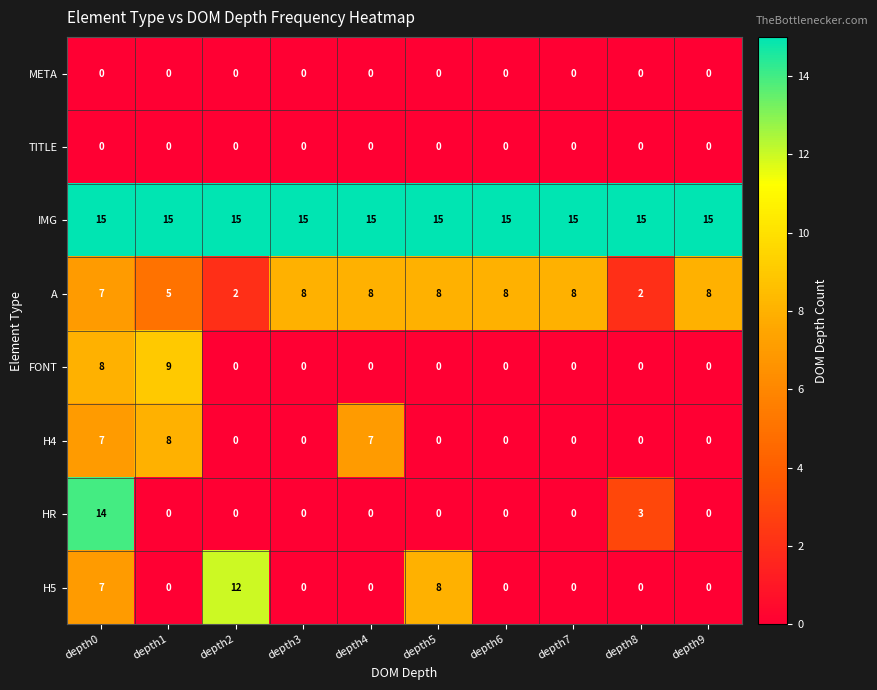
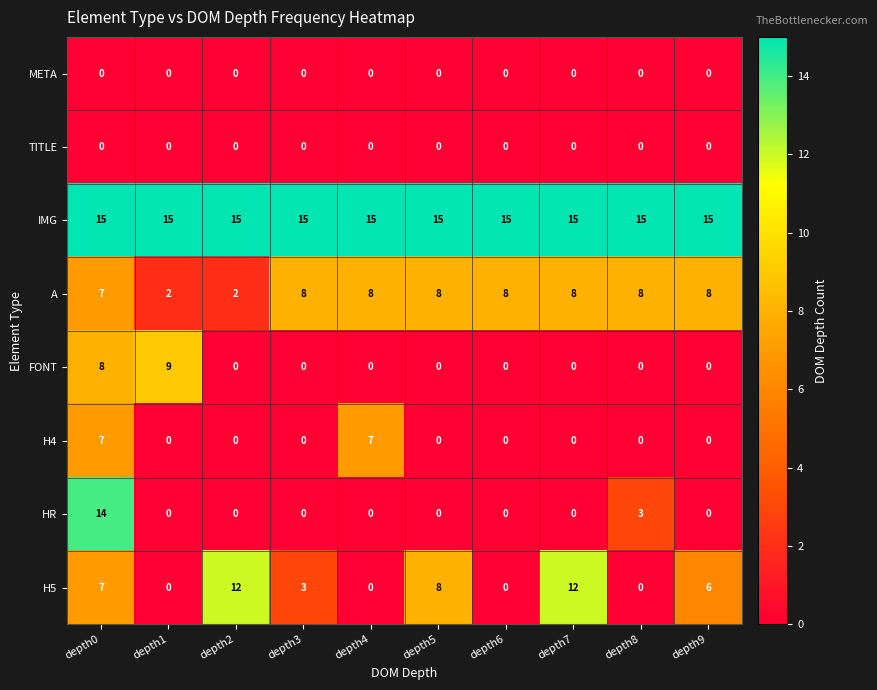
  {
    "META": {
      "depth0": 0,
      "depth1": 0,
      "depth2": 0,
      "depth3": 0,
      "depth4": 0,
      "depth5": 0,
      "depth6": 0,
      "depth7": 0,
      "depth8": 0,
      "depth9": 0
    },
    "TITLE": {
      "depth0": 0,
      "depth1": 0,
      "depth2": 0,
      "depth3": 0,
      "depth4": 0,
      "depth5": 0,
      "depth6": 0,
      "depth7": 0,
      "depth8": 0,
      "depth9": 0
    },
    "IMG": {
      "depth0": 15,
      "depth1": 15,
      "depth2": 15,
      "depth3": 15,
      "depth4": 15,
      "depth5": 15,
      "depth6": 15,
      "depth7": 15,
      "depth8": 15,
      "depth9": 15
    },
    "A": {
      "depth0": 7,
-     "depth1": 5,
+     "depth1": 2,
      "depth2": 2,
      "depth3": 8,
      "depth4": 8,
      "depth5": 8,
      "depth6": 8,
      "depth7": 8,
-     "depth8": 2,
+     "depth8": 8,
      "depth9": 8
    },
    "FONT": {
      "depth0": 8,
      "depth1": 9,
      "depth2": 0,
      "depth3": 0,
      "depth4": 0,
      "depth5": 0,
      "depth6": 0,
      "depth7": 0,
      "depth8": 0,
      "depth9": 0
    },
    "H4": {
      "depth0": 7,
-     "depth1": 8,
+     "depth1": 0,
      "depth2": 0,
      "depth3": 0,
      "depth4": 7,
      "depth5": 0,
      "depth6": 0,
      "depth7": 0,
      "depth8": 0,
      "depth9": 0
    },
    "HR": {
      "depth0": 14,
      "depth1": 0,
      "depth2": 0,
      "depth3": 0,
      "depth4": 0,
      "depth5": 0,
      "depth6": 0,
      "depth7": 0,
      "depth8": 3,
      "depth9": 0
    },
    "H5": {
      "depth0": 7,
      "depth1": 0,
      "depth2": 12,
-     "depth3": 0,
+     "depth3": 3,
      "depth4": 0,
      "depth5": 8,
      "depth6": 0,
-     "depth7": 0,
+     "depth7": 12,
      "depth8": 0,
-     "depth9": 0
+     "depth9": 6
    }
  }
